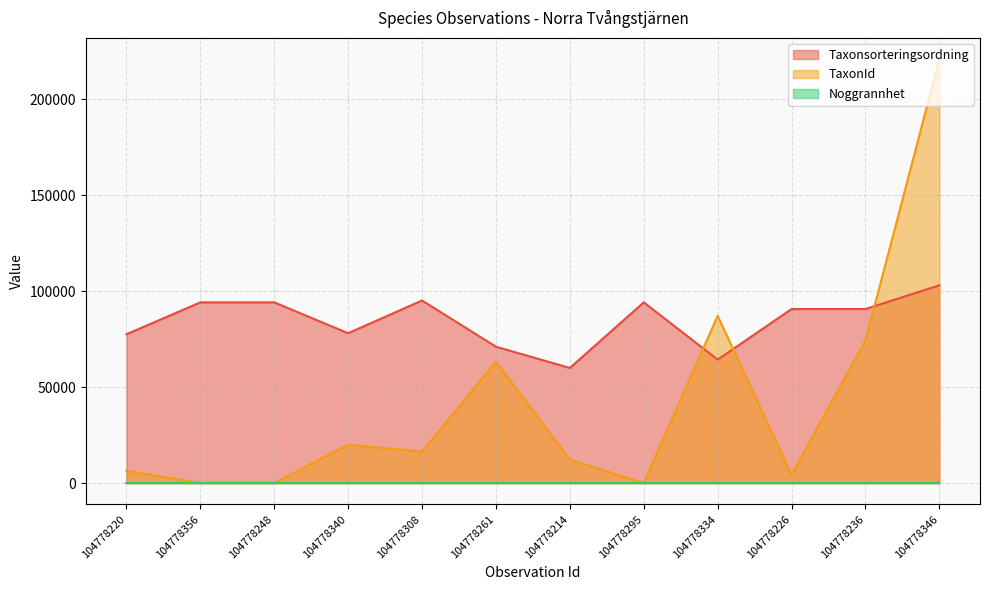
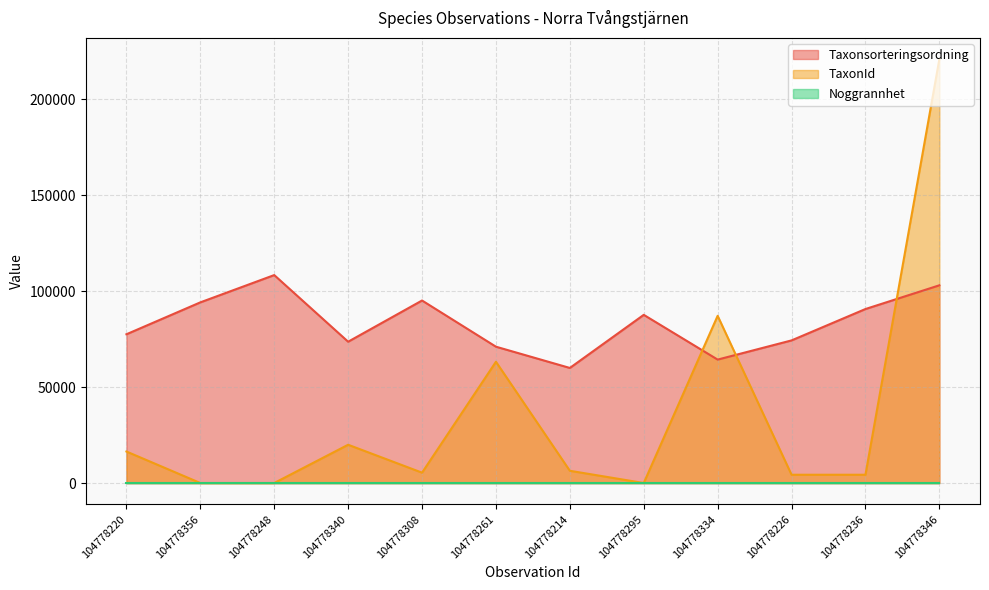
  {
    "Taxonsorteringsordning": {
      "104778220": 78000,
      "104778356": 94000,
-     "104778248": 94000,
-     "104778340": 78000,
+     "104778248": 108000,
+     "104778340": 74000,
      "104778308": 95000,
      "104778261": 71000,
      "104778214": 60000,
-     "104778295": 94000,
+     "104778295": 88000,
      "104778334": 64000,
-     "104778226": 91000,
+     "104778226": 74000,
      "104778236": 91000,
      "104778346": 103000
    },
    "TaxonId": {
-     "104778220": 6000,
+     "104778220": 16000,
      "104778340": 20000,
-     "104778308": 16000,
+     "104778308": 5000,
      "104778261": 63000,
-     "104778214": 12000,
+     "104778214": 6000,
      "104778334": 87000,
      "104778226": 4000,
-     "104778236": 74000
+     "104778236": 4000
    },
    "Noggrannhet": {
      "104778220": 0,
      "104778340": 0,
      "104778308": 0,
      "104778261": 0,
      "104778214": 0,
      "104778334": 0,
      "104778226": 0,
      "104778236": 0,
      "104778346": 0
    }
  }
